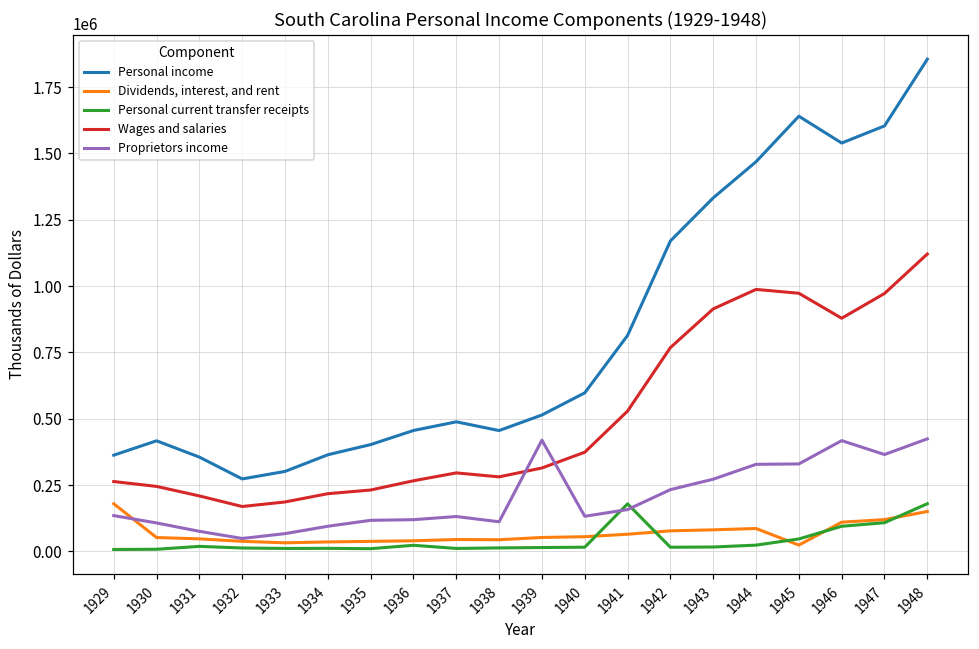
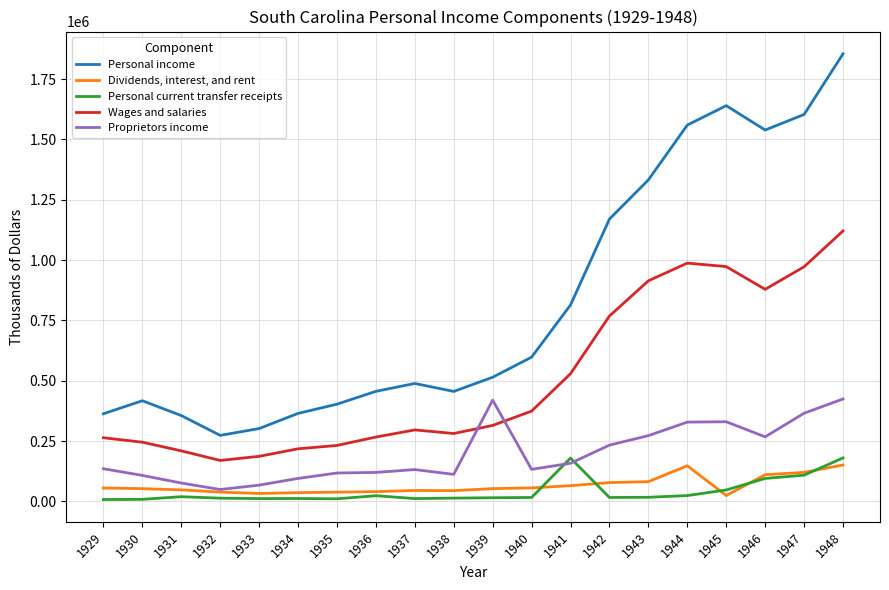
  {
    "Personal income": {
      "1929": 360000,
      "1930": 420000,
      "1931": 360000,
      "1932": 270000,
      "1933": 300000,
      "1934": 360000,
      "1935": 400000,
      "1936": 460000,
      "1937": 490000,
      "1938": 460000,
      "1939": 510000,
      "1940": 600000,
      "1941": 810000,
      "1942": 1170000,
      "1943": 1330000,
-     "1944": 1470000,
+     "1944": 1560000,
      "1945": 1640000,
      "1946": 1540000,
      "1947": 1600000,
      "1948": 1850000
    },
    "Dividends, interest, and rent": {
-     "1929": 180000,
+     "1929": 60000,
      "1930": 50000,
      "1931": 50000,
      "1932": 40000,
      "1933": 30000,
      "1934": 40000,
      "1935": 40000,
      "1936": 40000,
      "1937": 50000,
      "1938": 40000,
      "1939": 50000,
      "1940": 60000,
      "1941": 60000,
      "1942": 80000,
      "1943": 80000,
-     "1944": 90000,
+     "1944": 150000,
      "1945": 20000,
      "1946": 110000,
      "1947": 120000,
      "1948": 150000
    },
    "Personal current transfer receipts": {
      "1929": 10000,
      "1930": 10000,
      "1931": 20000,
      "1932": 10000,
      "1933": 10000,
      "1934": 10000,
      "1935": 10000,
      "1936": 20000,
      "1937": 10000,
      "1938": 10000,
      "1939": 10000,
      "1940": 20000,
      "1941": 180000,
      "1942": 20000,
      "1943": 20000,
      "1944": 20000,
      "1945": 50000,
      "1946": 90000,
      "1947": 110000,
      "1948": 180000
    },
    "Wages and salaries": {
      "1929": 260000,
      "1930": 250000,
      "1931": 210000,
      "1932": 170000,
      "1933": 190000,
      "1934": 220000,
      "1935": 230000,
      "1936": 270000,
      "1937": 300000,
      "1938": 280000,
      "1939": 310000,
      "1940": 370000,
      "1941": 530000,
      "1942": 770000,
      "1943": 910000,
      "1944": 990000,
      "1945": 970000,
      "1946": 880000,
      "1947": 970000,
      "1948": 1120000
    },
    "Proprietors income": {
      "1929": 140000,
      "1930": 110000,
      "1931": 80000,
      "1932": 50000,
      "1933": 70000,
      "1934": 90000,
      "1935": 120000,
      "1936": 120000,
      "1937": 130000,
      "1938": 110000,
      "1939": 420000,
      "1940": 130000,
      "1941": 160000,
      "1942": 230000,
      "1943": 270000,
      "1944": 330000,
      "1945": 330000,
-     "1946": 420000,
+     "1946": 270000,
      "1947": 370000,
      "1948": 420000
    }
  }
